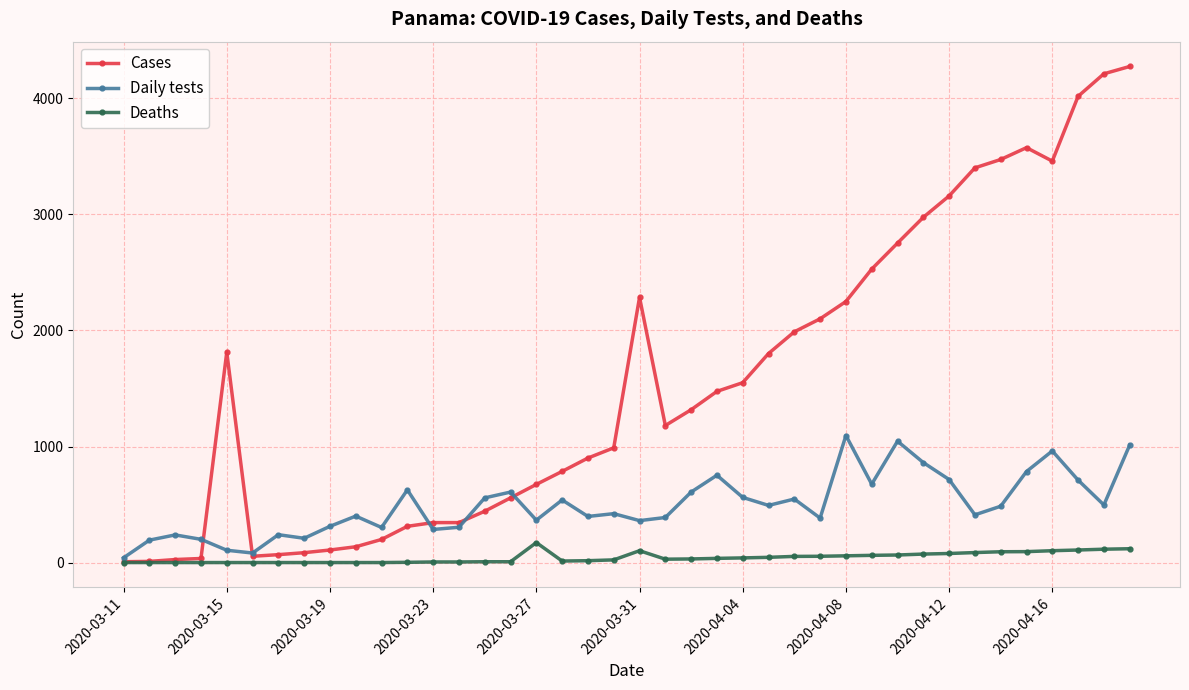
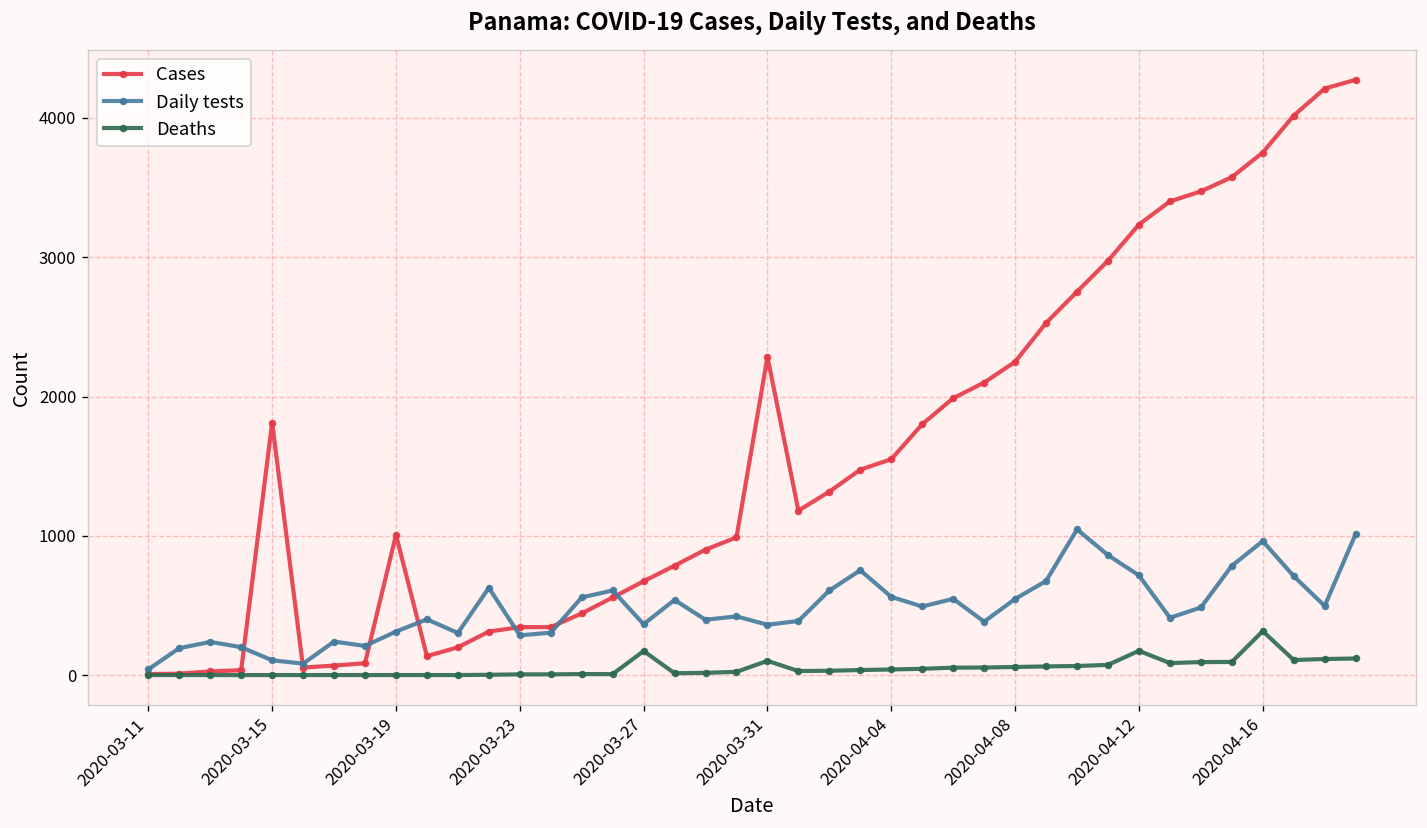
  {
    "Cases": {
      "2020-03-15": 1810,
-     "2020-03-19": 110,
+     "2020-03-19": 1010,
      "2020-03-23": 350,
      "2020-03-27": 670,
      "2020-03-31": 2290,
      "2020-04-04": 1550,
      "2020-04-08": 2250,
-     "2020-04-12": 3160,
-     "2020-04-16": 3460
+     "2020-04-12": 3230,
+     "2020-04-16": 3750
    },
    "Daily tests": {
      "2020-03-11": 40,
      "2020-03-15": 110,
      "2020-03-19": 310,
      "2020-03-23": 290,
      "2020-03-27": 370,
      "2020-03-31": 360,
      "2020-04-04": 560,
-     "2020-04-08": 1100,
+     "2020-04-08": 550,
      "2020-04-12": 720,
      "2020-04-16": 960
    },
    "Deaths": {
      "2020-03-15": 0,
      "2020-03-19": 0,
      "2020-03-23": 10,
      "2020-03-27": 170,
      "2020-03-31": 100,
      "2020-04-04": 40,
      "2020-04-08": 60,
-     "2020-04-12": 80,
-     "2020-04-16": 100
+     "2020-04-12": 180,
+     "2020-04-16": 320
    }
  }
